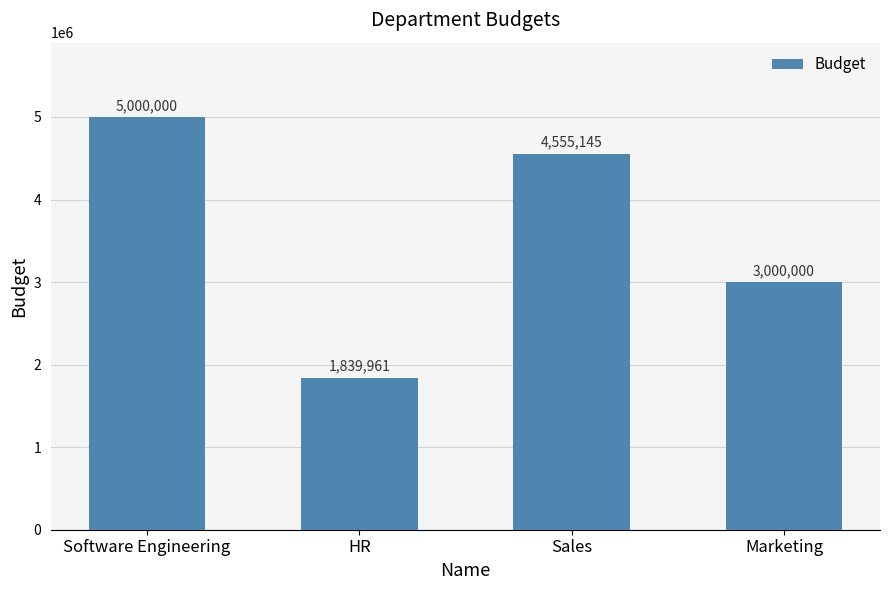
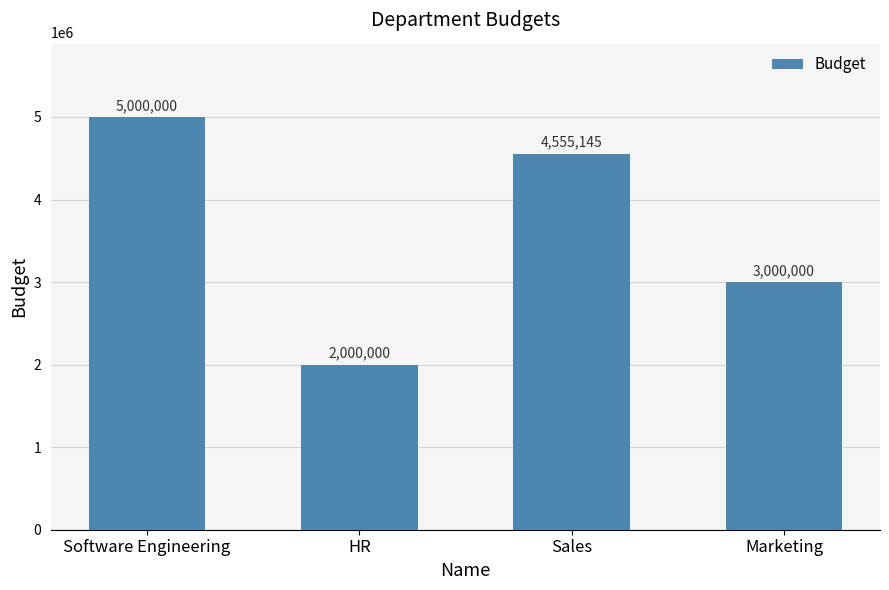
  {
    "Software Engineering": "5,000,000",
-   "HR": "1,839,961",
+   "HR": "2,000,000",
    "Sales": "4,555,145",
    "Marketing": "3,000,000"
  }
